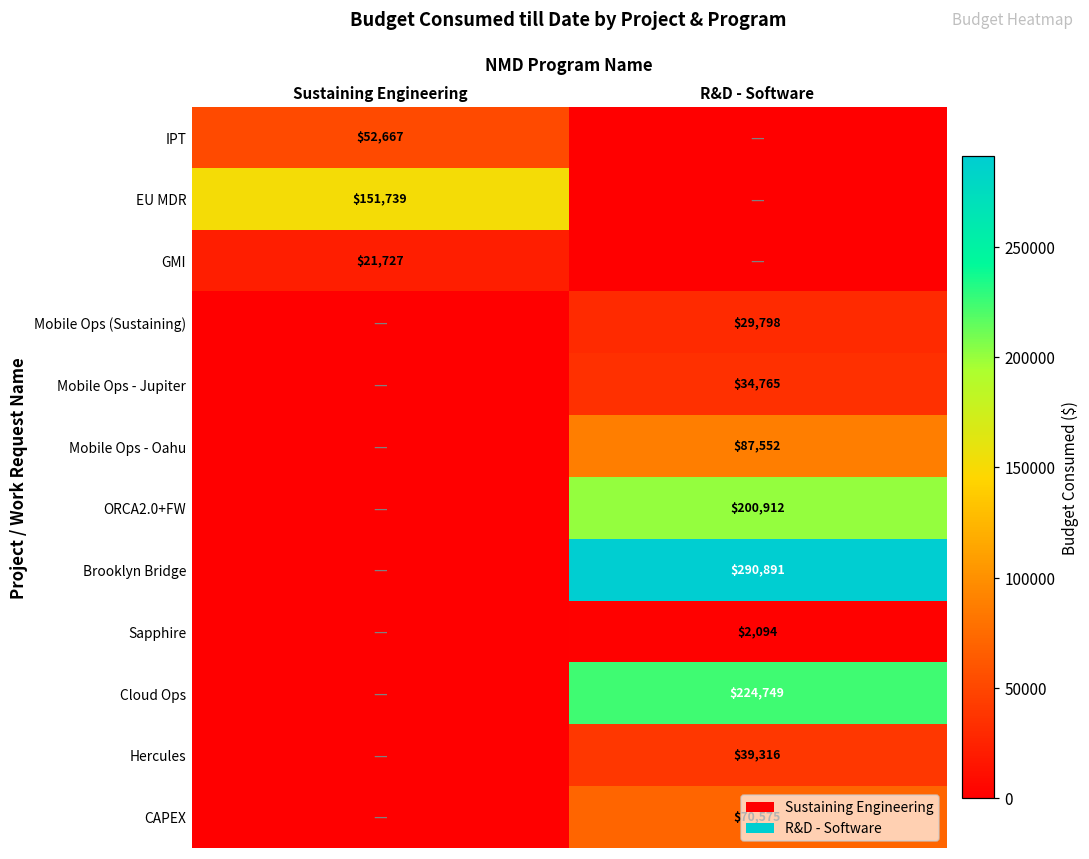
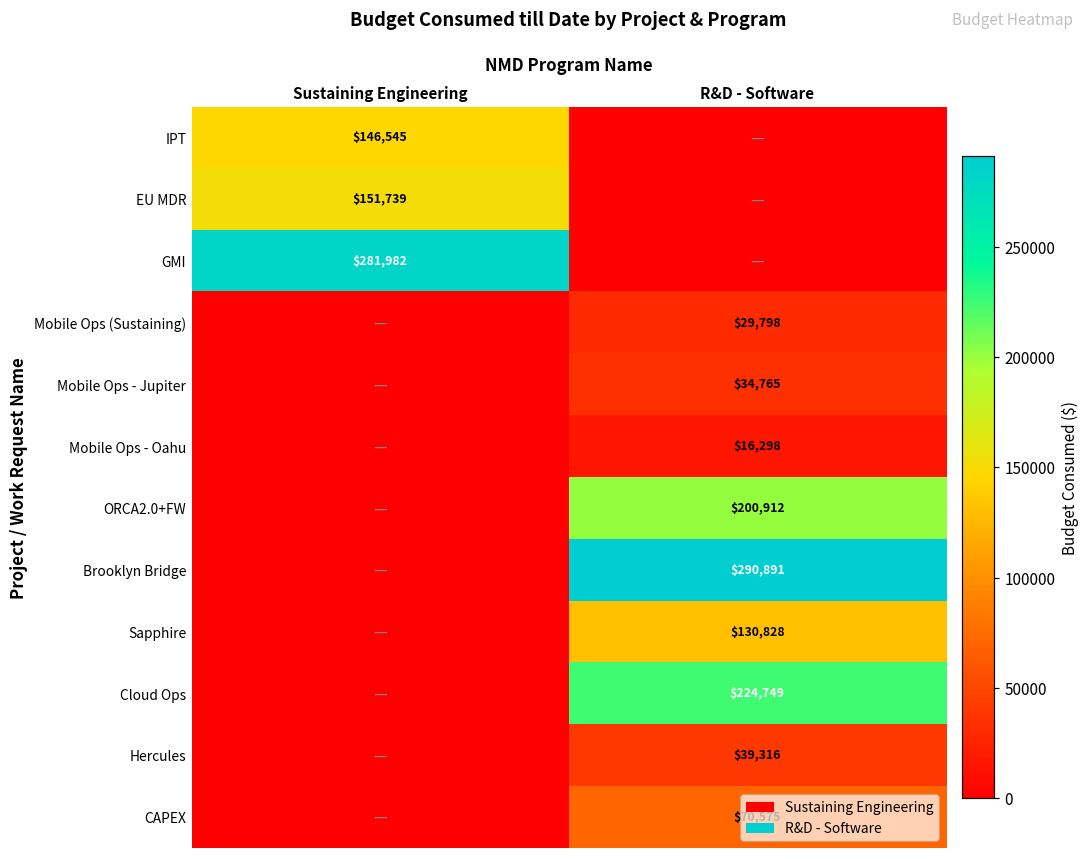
  {
    "IPT": {
-     "Sustaining Engineering": "$52,667"
+     "Sustaining Engineering": "$146,545"
    },
    "EU MDR": {
      "Sustaining Engineering": "$151,739"
    },
    "GMI": {
-     "Sustaining Engineering": "$21,727"
+     "Sustaining Engineering": "$281,982"
    },
    "Mobile Ops (Sustaining)": {
      "R&D - Software": "$29,798"
    },
    "Mobile Ops - Jupiter": {
      "R&D - Software": "$34,765"
    },
    "Mobile Ops - Oahu": {
-     "R&D - Software": "$87,552"
+     "R&D - Software": "$16,298"
    },
    "ORCA2.0+FW": {
      "R&D - Software": "$200,912"
    },
    "Brooklyn Bridge": {
      "R&D - Software": "$290,891"
    },
    "Sapphire": {
-     "R&D - Software": "$2,094"
+     "R&D - Software": "$130,828"
    },
    "Cloud Ops": {
      "R&D - Software": "$224,749"
    },
    "Hercules": {
      "R&D - Software": "$39,316"
    }
  }
